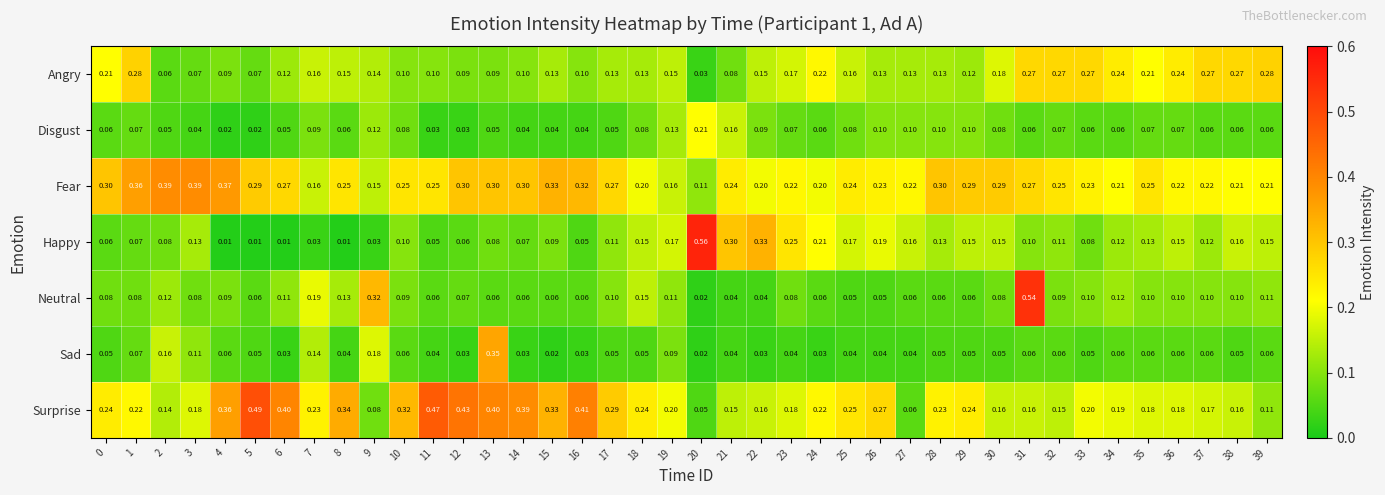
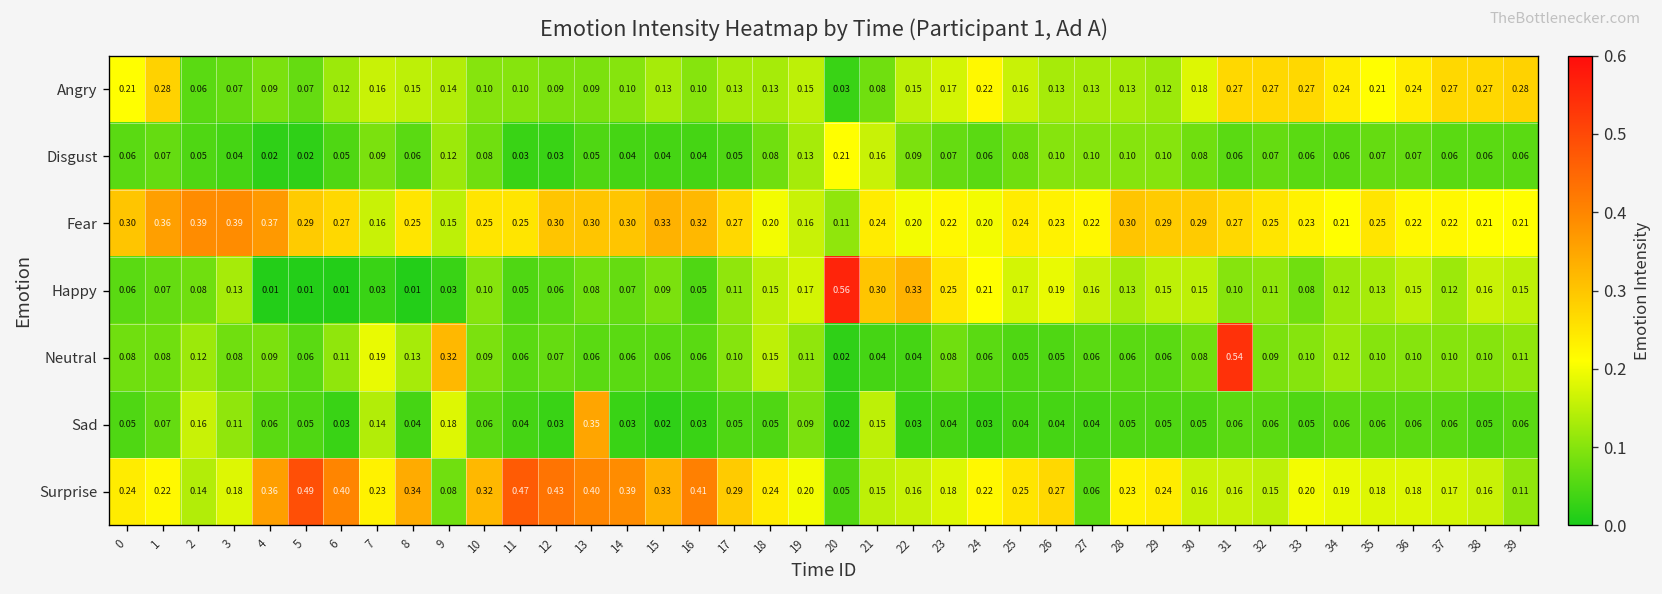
  {
    "Sad": {
      "0": 0.05,
      "1": 0.07,
      "2": 0.16,
      "3": 0.11,
      "4": 0.06,
      "5": 0.05,
      "6": 0.03,
      "7": 0.14,
      "8": 0.04,
      "9": 0.18,
      "10": 0.06,
      "11": 0.04,
      "12": 0.03,
      "13": 0.35,
      "14": 0.03,
      "15": 0.02,
      "16": 0.03,
      "17": 0.05,
      "18": 0.05,
      "19": 0.09,
      "20": 0.02,
-     "21": 0.04,
+     "21": 0.15,
      "22": 0.03,
      "23": 0.04,
      "24": 0.03,
      "25": 0.04,
      "26": 0.04,
      "27": 0.04,
      "28": 0.05,
      "29": 0.05,
      "30": 0.05,
      "31": 0.06,
      "32": 0.06,
      "33": 0.05,
      "34": 0.06,
      "35": 0.06,
      "36": 0.06,
      "37": 0.06,
      "38": 0.05,
      "39": 0.06
    }
  }
